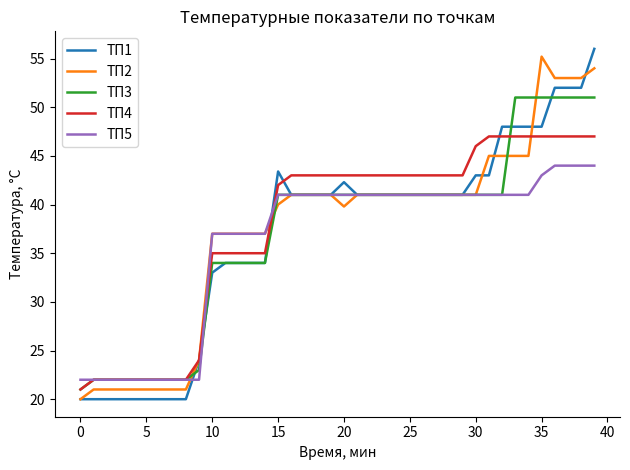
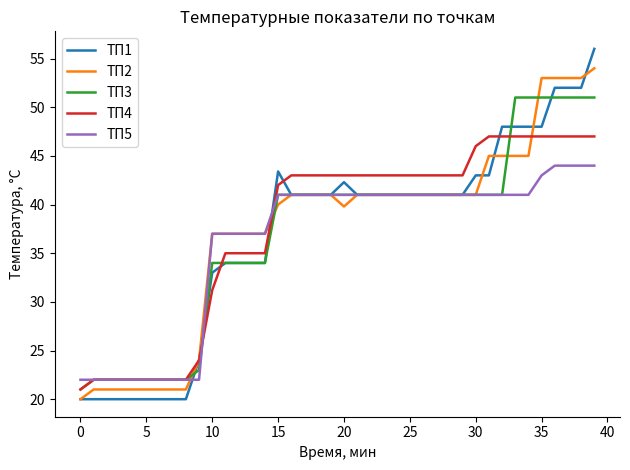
  {
    "ТП1": {
      "5": 20,
      "10": 33,
      "15": 43,
      "20": 42,
      "30": 43,
      "35": 48
    },
    "ТП2": {
      "5": 21,
      "15": 40,
      "20": 40,
-     "35": 55
+     "35": 53
    },
    "ТП3": {
      "10": 34,
      "35": 51
    },
    "ТП4": {
-     "10": 35,
+     "10": 31,
      "15": 42,
      "20": 43,
      "25": 43,
      "30": 46,
      "35": 47
    },
    "ТП5": {
      "0": 22,
      "35": 43
    }
  }
